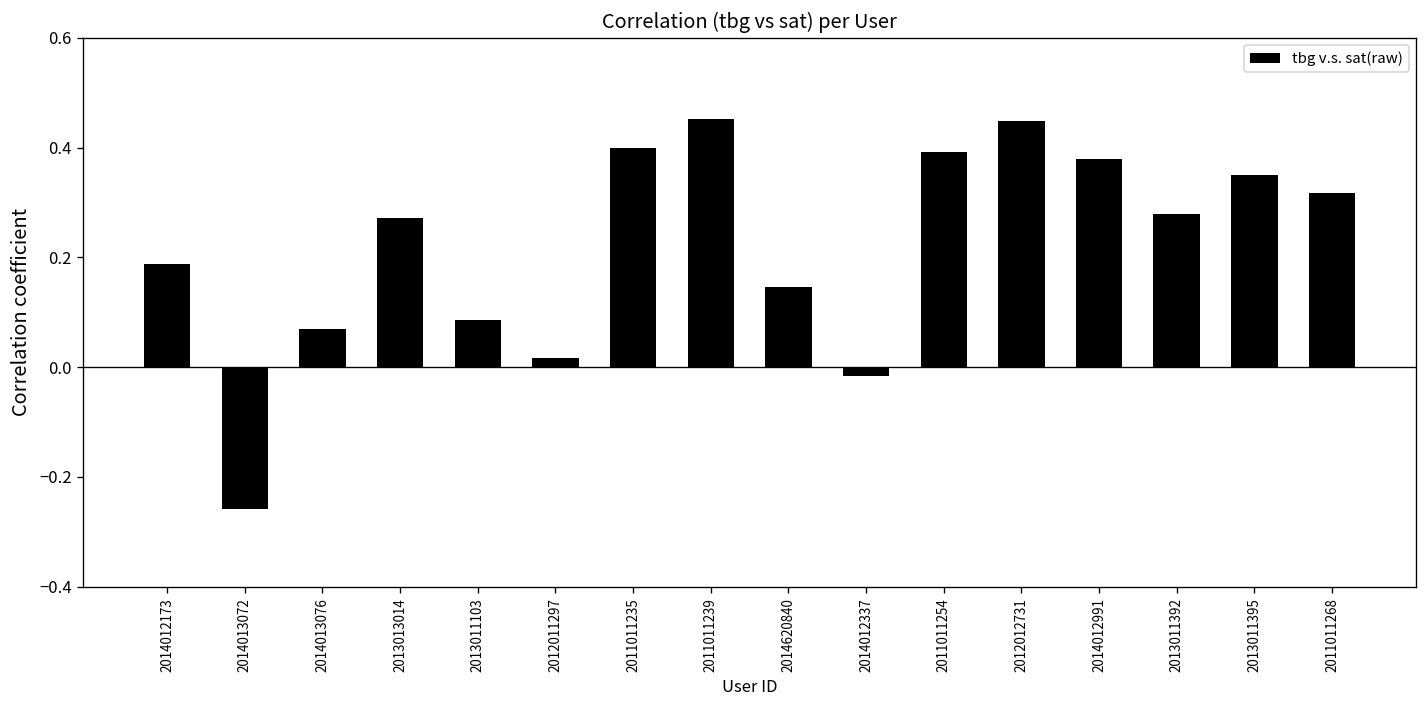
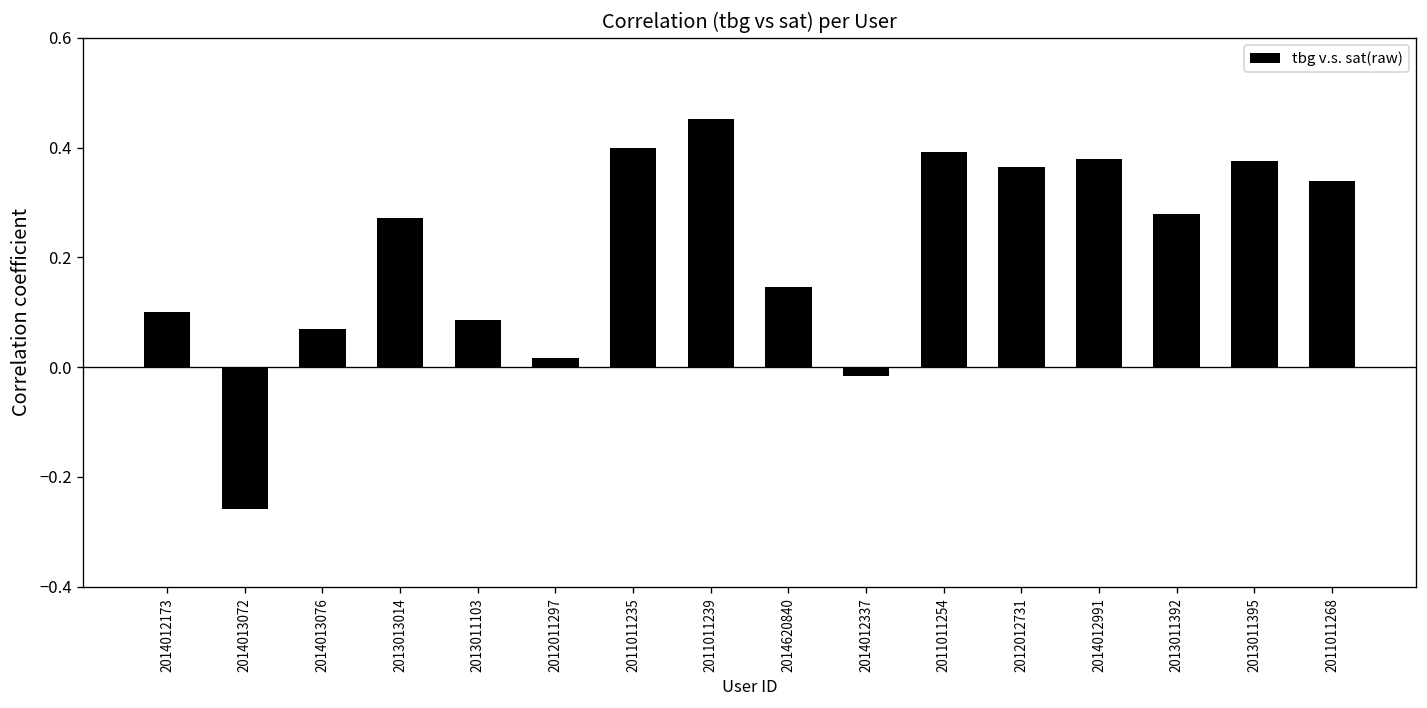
  {
-   "2014012173": 0.19,
+   "2014012173": 0.10,
    "2014013072": -0.26,
    "2014013076": 0.07,
    "2013013014": 0.27,
    "2013011103": 0.09,
    "2012011297": 0.02,
    "2011011235": 0.40,
    "2011011239": 0.45,
    "2014620840": 0.15,
    "2014012337": -0.02,
    "2011011254": 0.39,
-   "2012012731": 0.45,
+   "2012012731": 0.37,
    "2014012991": 0.38,
    "2013011392": 0.28,
-   "2013011395": 0.35,
-   "2011011268": 0.32
+   "2013011395": 0.38,
+   "2011011268": 0.34
  }
